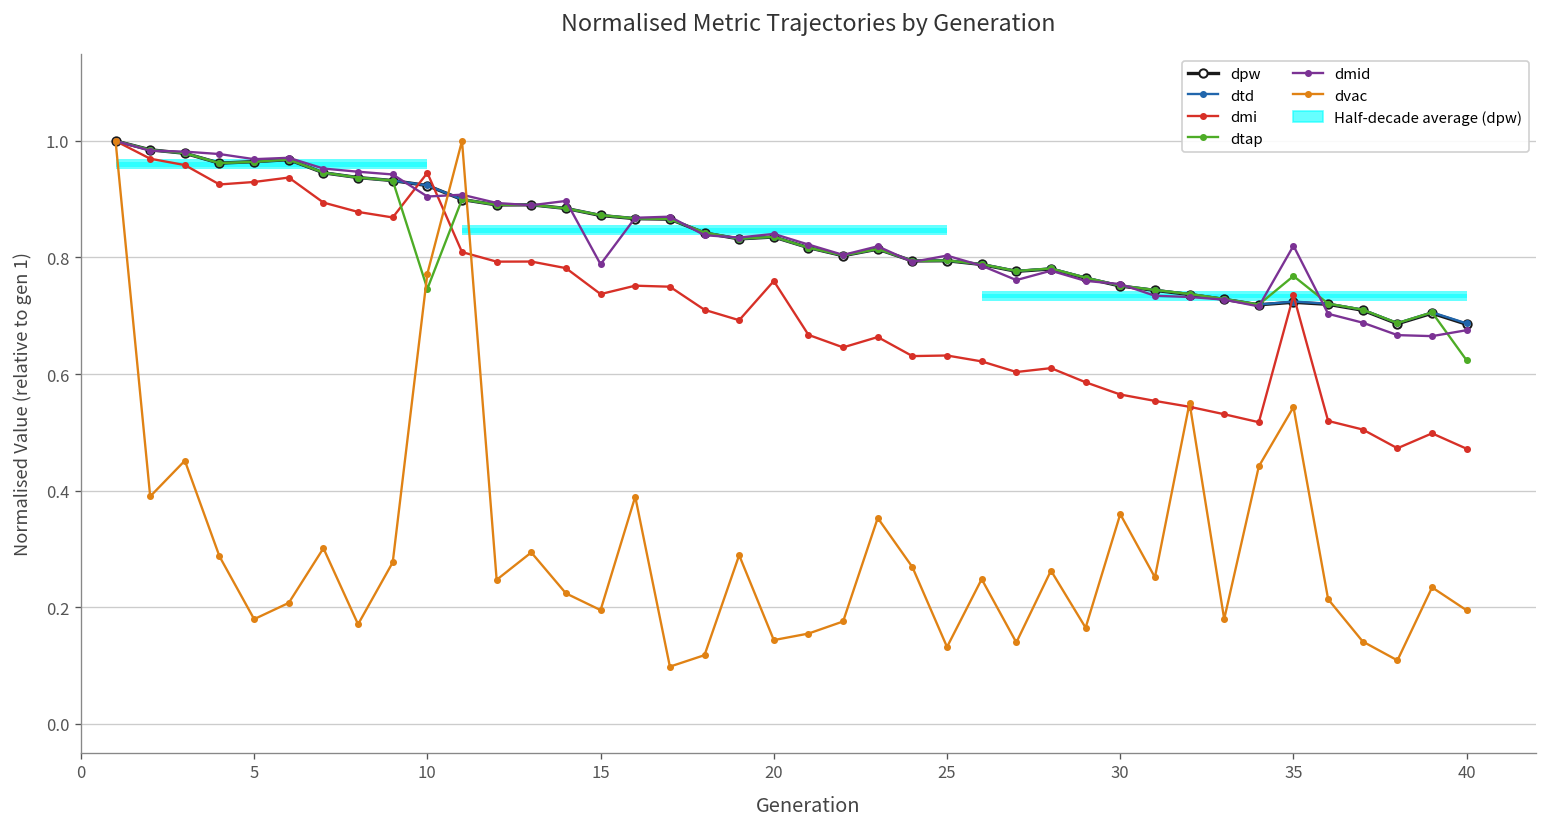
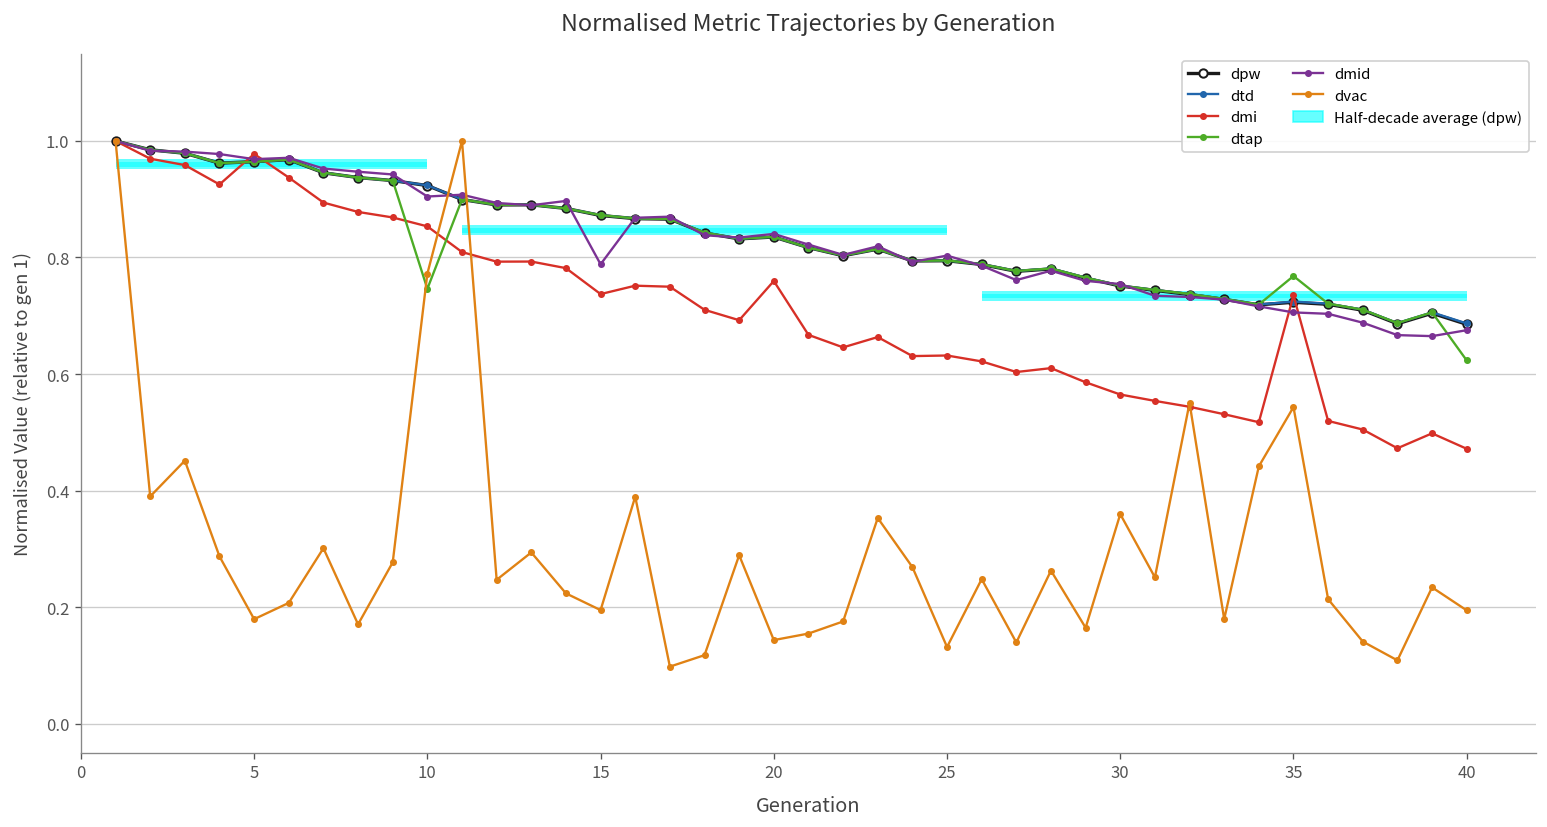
  {
    "dmi": {
-     "5": 0.93,
-     "10": 0.95,
+     "5": 0.98,
+     "10": 0.85,
      "15": 0.74,
      "20": 0.76,
      "25": 0.63,
      "30": 0.56,
      "35": 0.73,
      "40": 0.47
    },
    "dtap": {
      "10": 0.75,
      "35": 0.77,
      "40": 0.62
    },
    "dmid": {
      "10": 0.90,
      "15": 0.79,
      "25": 0.80,
-     "35": 0.82,
+     "35": 0.71,
      "40": 0.68
    },
    "dvac": {
      "5": 0.18,
      "10": 0.77,
      "15": 0.19,
      "20": 0.14,
      "25": 0.13,
      "30": 0.36,
      "35": 0.54,
      "40": 0.19
    }
  }
